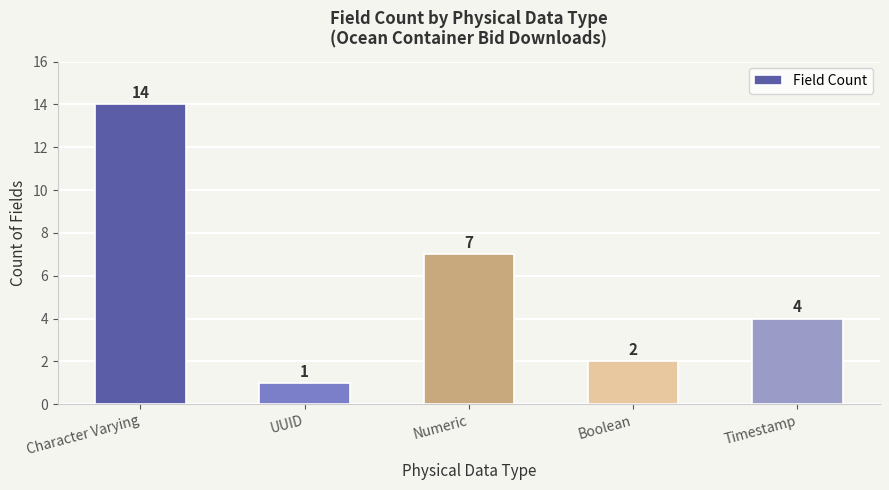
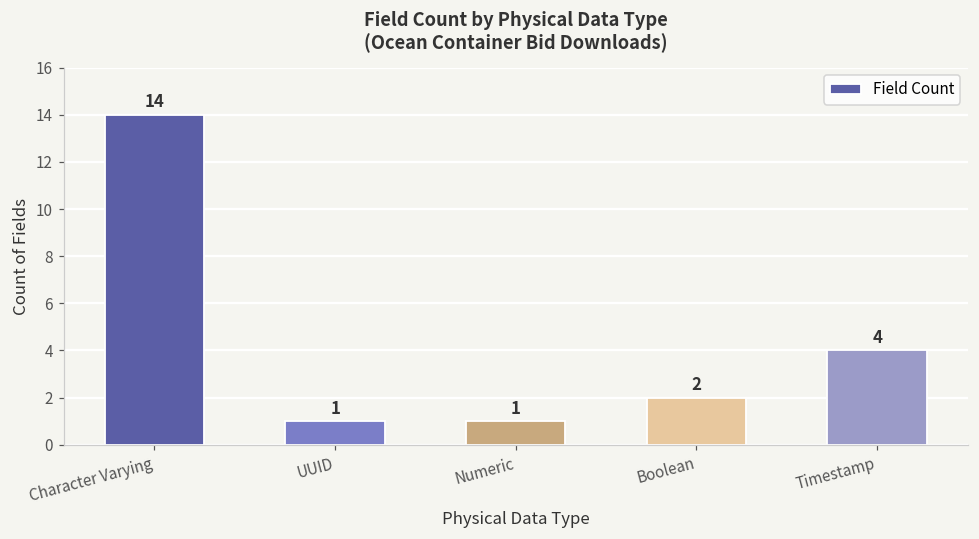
  {
    "Character Varying": 14,
    "UUID": 1,
-   "Numeric": 7,
+   "Numeric": 1,
    "Boolean": 2,
    "Timestamp": 4
  }
